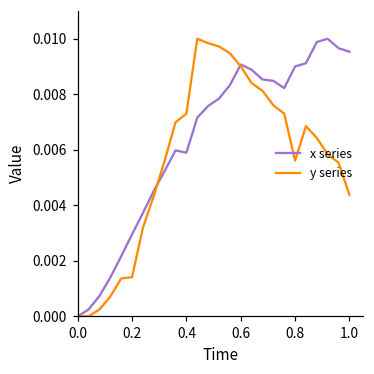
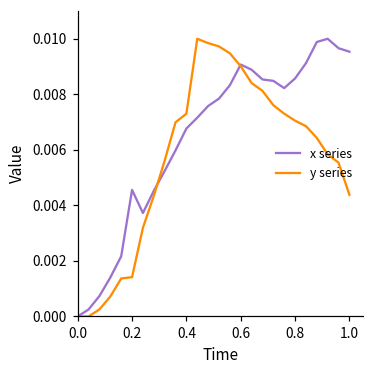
  {
    "x series": {
-     "0.2": 0.0030,
-     "0.4": 0.0059,
-     "0.8": 0.0090,
+     "0.2": 0.0046,
+     "0.4": 0.0068,
+     "0.8": 0.0086,
      "1.0": 0.0095
    },
    "y series": {
      "0.2": 0.0014,
      "0.4": 0.0073,
-     "0.8": 0.0056,
+     "0.8": 0.0071,
      "1.0": 0.0044
    }
  }
